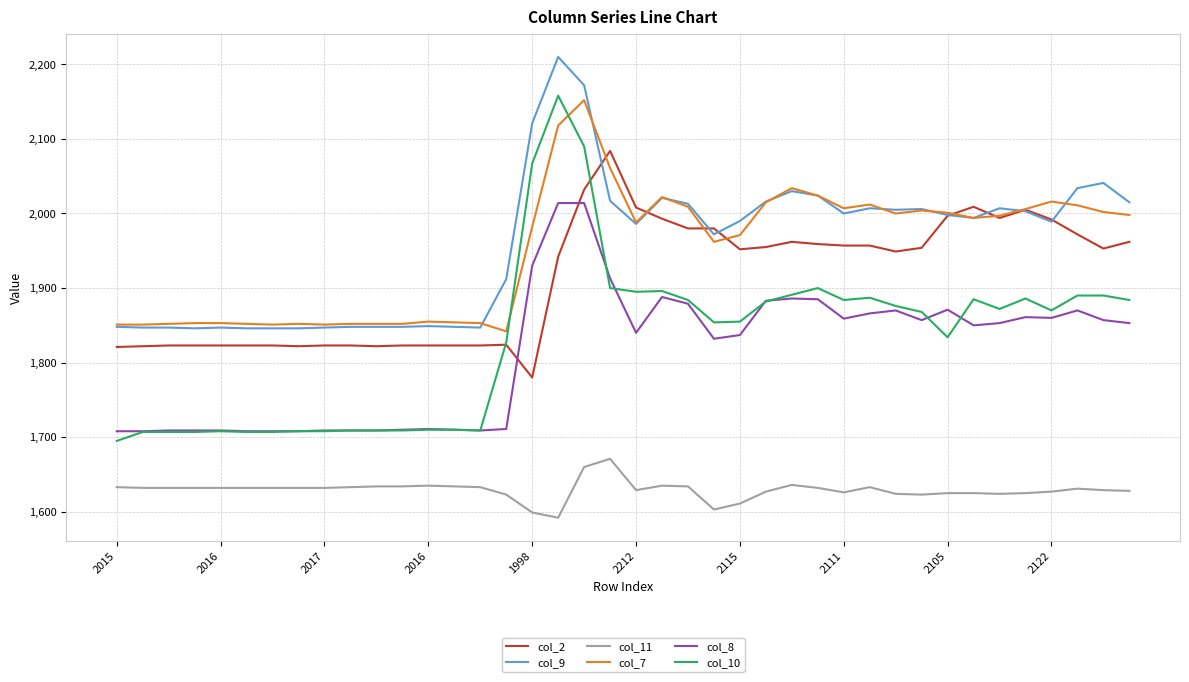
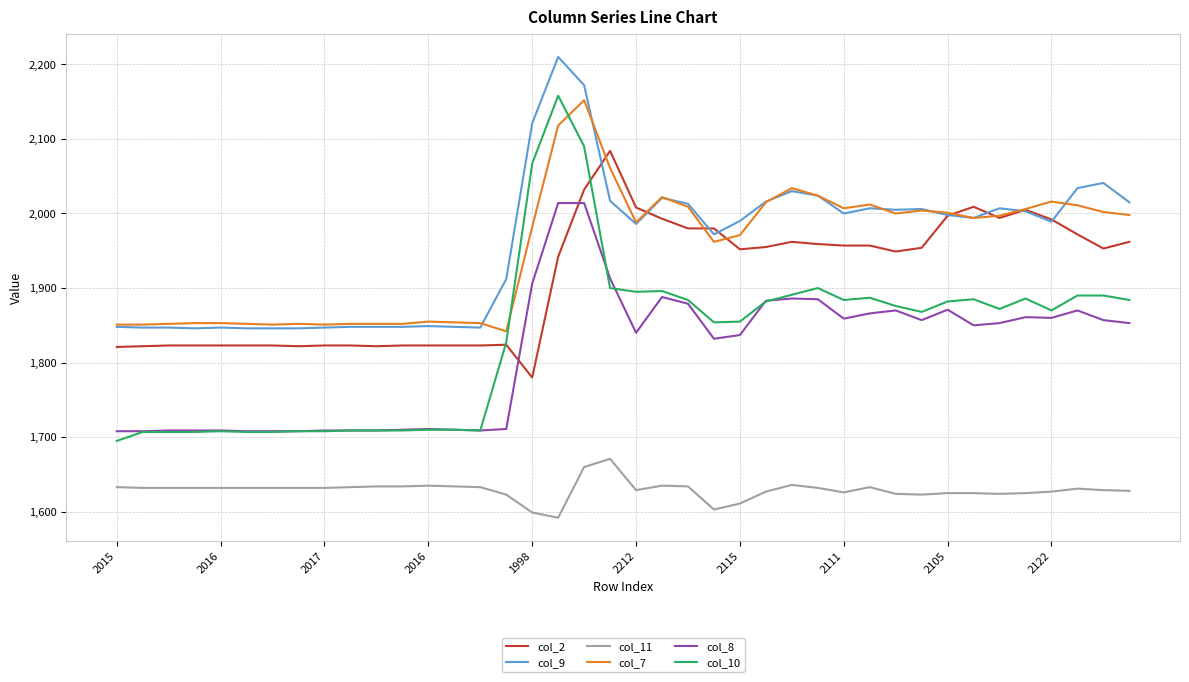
  {
    "col_2": {
      "2015": "1,820",
      "1998": "1,780",
      "2212": "2,010"
    },
    "col_9": {
      "1998": "2,120"
    },
    "col_11": {
      "2015": "1,630",
      "1998": "1,600",
      "2212": "1,630",
      "2105": "1,630",
      "2122": "1,630"
    },
    "col_7": {
      "1998": "1,980",
      "2122": "2,020"
    },
    "col_8": {
      "2015": "1,710",
-     "1998": "1,930",
+     "1998": "1,910",
      "2212": "1,840",
      "2105": "1,870",
      "2122": "1,860"
    },
    "col_10": {
      "2015": "1,700",
      "1998": "2,070",
      "2212": "1,900",
-     "2105": "1,830",
+     "2105": "1,880",
      "2122": "1,870"
    }
  }
